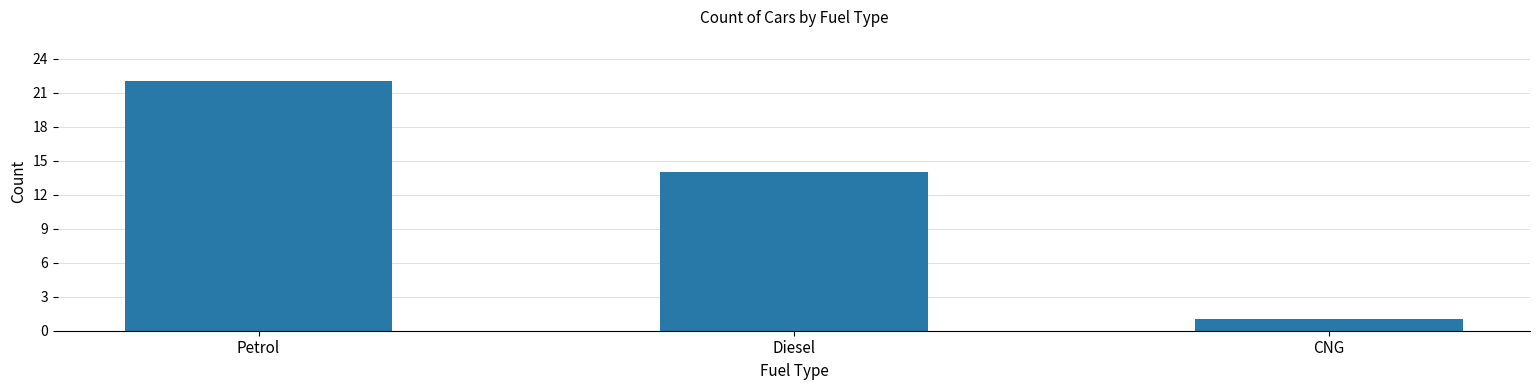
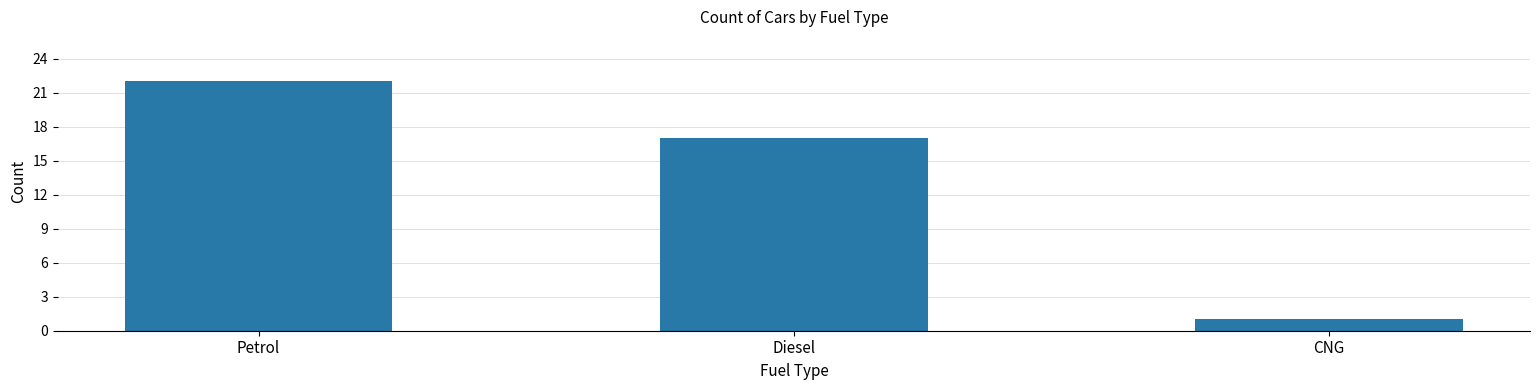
  {
    "Petrol": 22,
-   "Diesel": 14,
+   "Diesel": 17,
    "CNG": 1
  }
